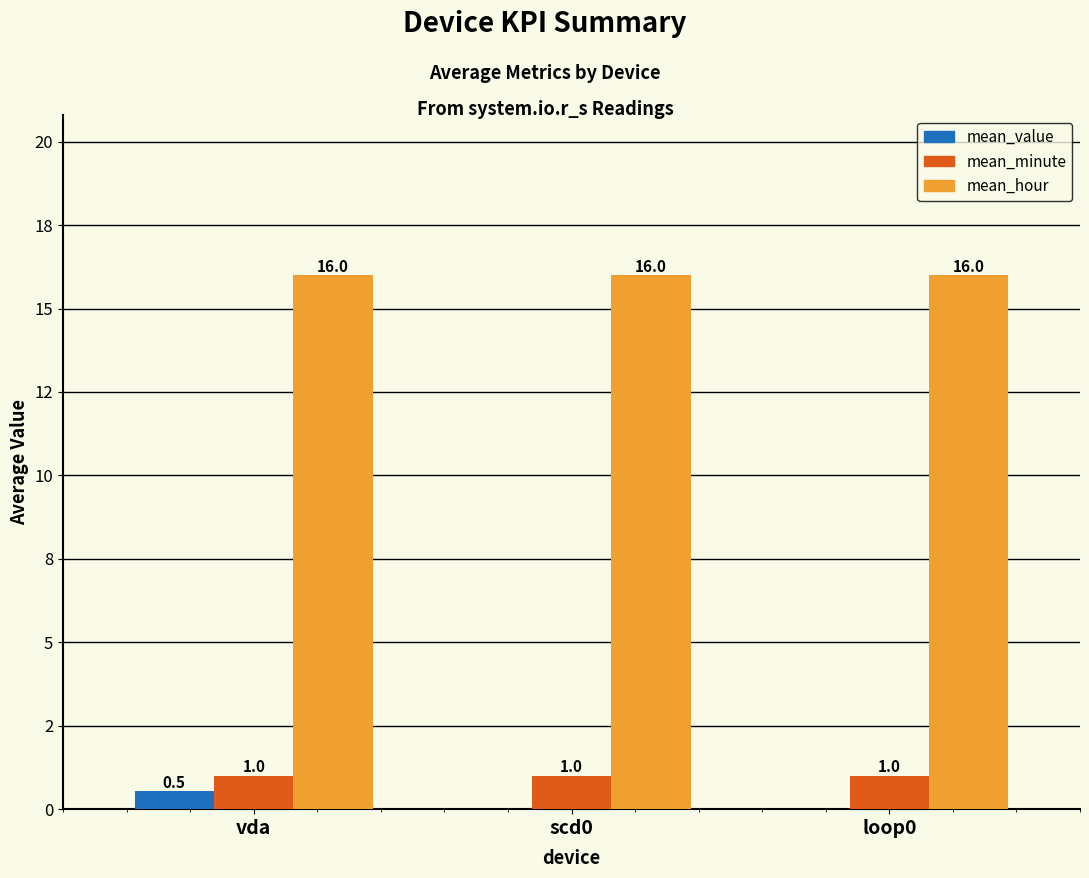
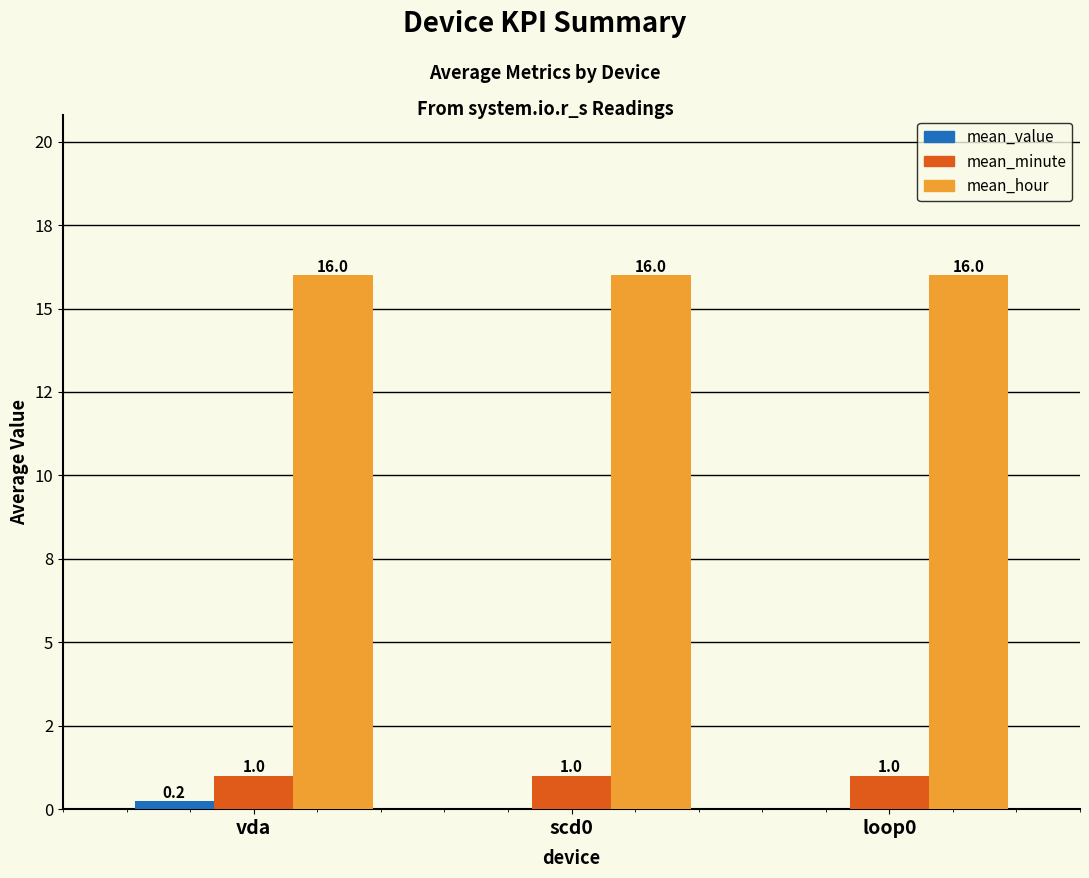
  {
    "mean_value": {
-     "vda": 0.5
+     "vda": 0.2
    },
    "mean_minute": {
      "vda": 1.0,
      "scd0": 1.0,
      "loop0": 1.0
    },
    "mean_hour": {
      "vda": 16.0,
      "scd0": 16.0,
      "loop0": 16.0
    }
  }
